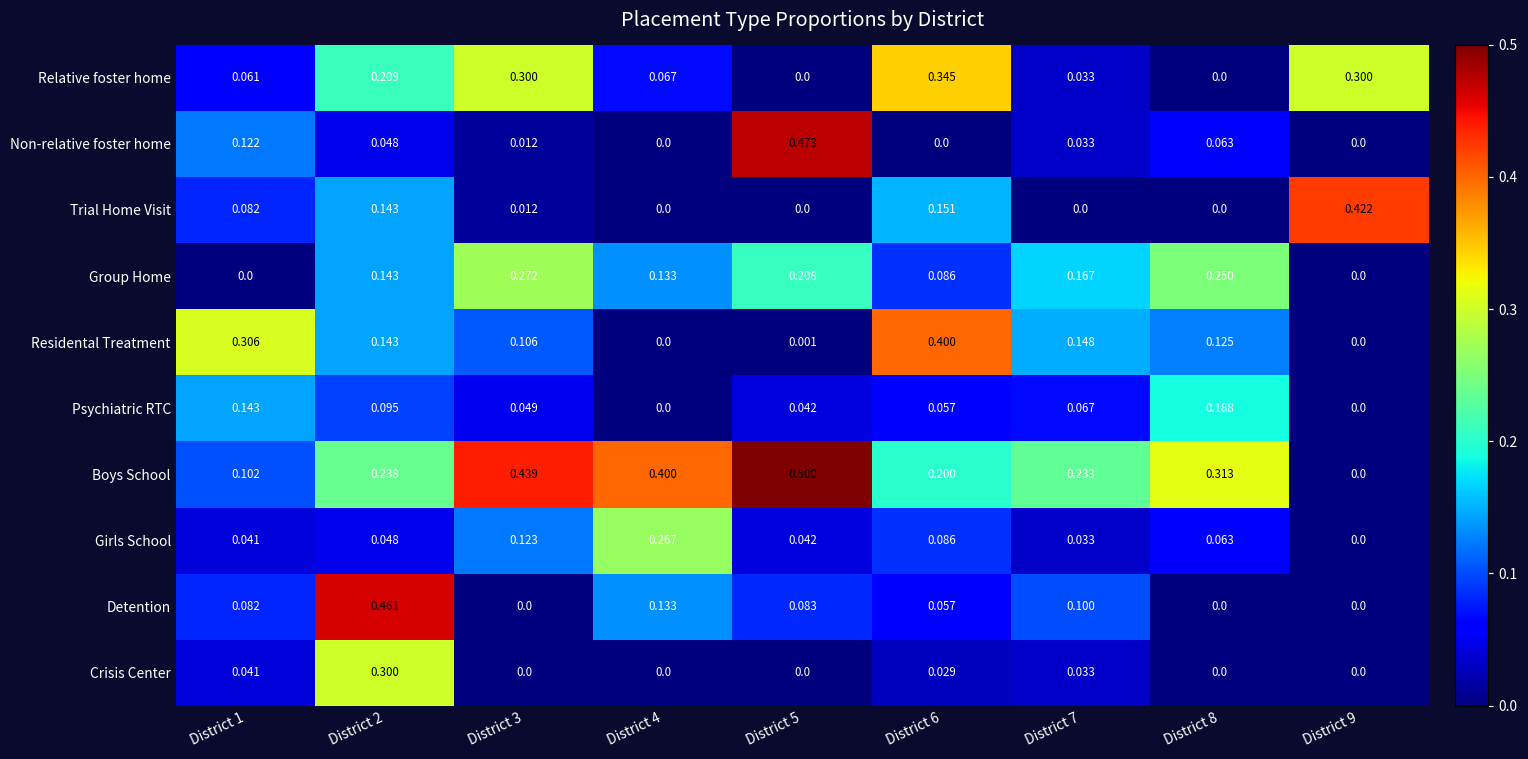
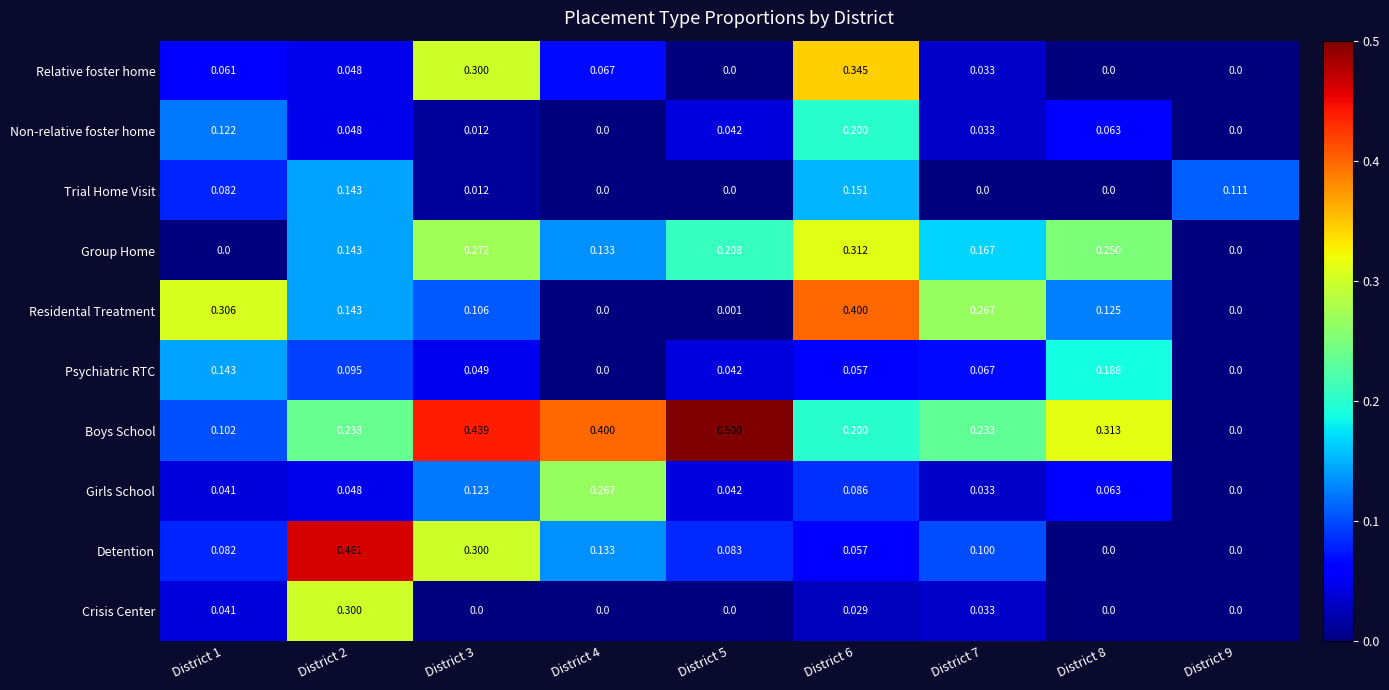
  {
    "Relative foster home": {
      "District 1": 0.061,
-     "District 2": 0.209,
+     "District 2": 0.048,
      "District 3": 0.300,
      "District 4": 0.067,
      "District 5": 0.0,
      "District 6": 0.345,
      "District 7": 0.033,
      "District 8": 0.0,
-     "District 9": 0.300
+     "District 9": 0.0
    },
    "Non-relative foster home": {
      "District 1": 0.122,
      "District 2": 0.048,
      "District 3": 0.012,
      "District 4": 0.0,
-     "District 5": 0.473,
-     "District 6": 0.0,
+     "District 5": 0.042,
+     "District 6": 0.200,
      "District 7": 0.033,
      "District 8": 0.063,
      "District 9": 0.0
    },
    "Trial Home Visit": {
      "District 1": 0.082,
      "District 2": 0.143,
      "District 3": 0.012,
      "District 4": 0.0,
      "District 5": 0.0,
      "District 6": 0.151,
      "District 7": 0.0,
      "District 8": 0.0,
-     "District 9": 0.422
+     "District 9": 0.111
    },
    "Group Home": {
      "District 1": 0.0,
      "District 2": 0.143,
      "District 3": 0.272,
      "District 4": 0.133,
      "District 5": 0.208,
-     "District 6": 0.086,
+     "District 6": 0.312,
      "District 7": 0.167,
      "District 8": 0.250,
      "District 9": 0.0
    },
    "Residental Treatment": {
      "District 1": 0.306,
      "District 2": 0.143,
      "District 3": 0.106,
      "District 4": 0.0,
      "District 5": 0.001,
      "District 6": 0.400,
-     "District 7": 0.148,
+     "District 7": 0.267,
      "District 8": 0.125,
      "District 9": 0.0
    },
    "Psychiatric RTC": {
      "District 1": 0.143,
      "District 2": 0.095,
      "District 3": 0.049,
      "District 4": 0.0,
      "District 5": 0.042,
      "District 6": 0.057,
      "District 7": 0.067,
      "District 8": 0.188,
      "District 9": 0.0
    },
    "Boys School": {
      "District 1": 0.102,
      "District 2": 0.238,
      "District 3": 0.439,
      "District 4": 0.400,
      "District 5": 0.500,
      "District 6": 0.200,
      "District 7": 0.233,
      "District 8": 0.313,
      "District 9": 0.0
    },
    "Girls School": {
      "District 1": 0.041,
      "District 2": 0.048,
      "District 3": 0.123,
      "District 4": 0.267,
      "District 5": 0.042,
      "District 6": 0.086,
      "District 7": 0.033,
      "District 8": 0.063,
      "District 9": 0.0
    },
    "Detention": {
      "District 1": 0.082,
      "District 2": 0.461,
-     "District 3": 0.0,
+     "District 3": 0.300,
      "District 4": 0.133,
      "District 5": 0.083,
      "District 6": 0.057,
      "District 7": 0.100,
      "District 8": 0.0,
      "District 9": 0.0
    },
    "Crisis Center": {
      "District 1": 0.041,
      "District 2": 0.300,
      "District 3": 0.0,
      "District 4": 0.0,
      "District 5": 0.0,
      "District 6": 0.029,
      "District 7": 0.033,
      "District 8": 0.0,
      "District 9": 0.0
    }
  }
